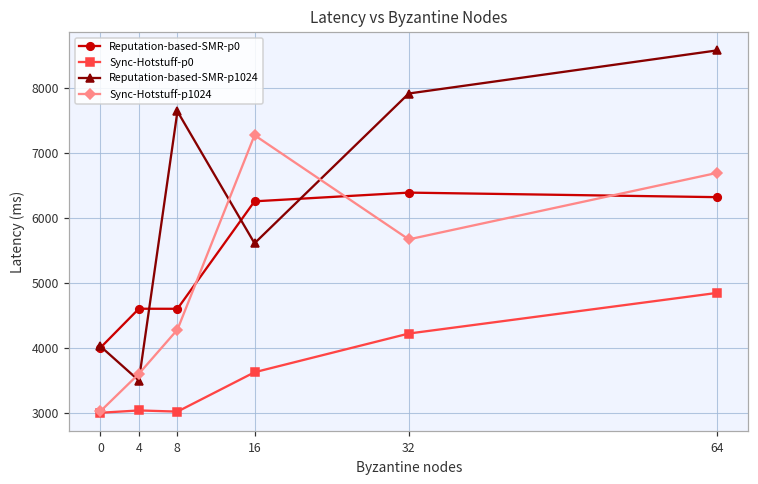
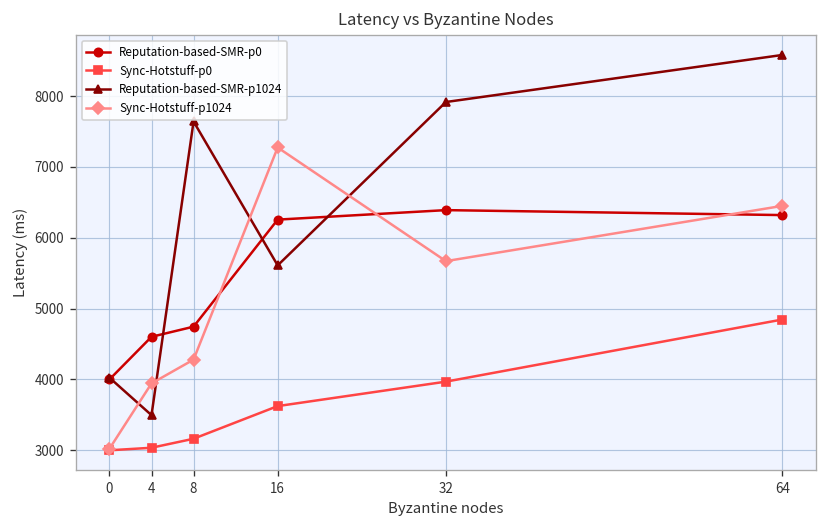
  {
    "Reputation-based-SMR-p0": {
      "4": 4600,
-     "8": 4600,
+     "8": 4700,
      "16": 6300,
      "32": 6400,
      "64": 6300
    },
    "Sync-Hotstuff-p0": {
      "4": 3000,
-     "8": 3000,
+     "8": 3200,
      "16": 3600,
-     "32": 4200,
+     "32": 4000,
      "64": 4800
    },
    "Reputation-based-SMR-p1024": {
      "4": 3500,
      "8": 7600,
      "16": 5600,
      "32": 7900,
      "64": 8600
    },
    "Sync-Hotstuff-p1024": {
-     "4": 3600,
+     "4": 3900,
      "8": 4300,
      "16": 7300,
      "32": 5700,
-     "64": 6700
+     "64": 6500
    }
  }
